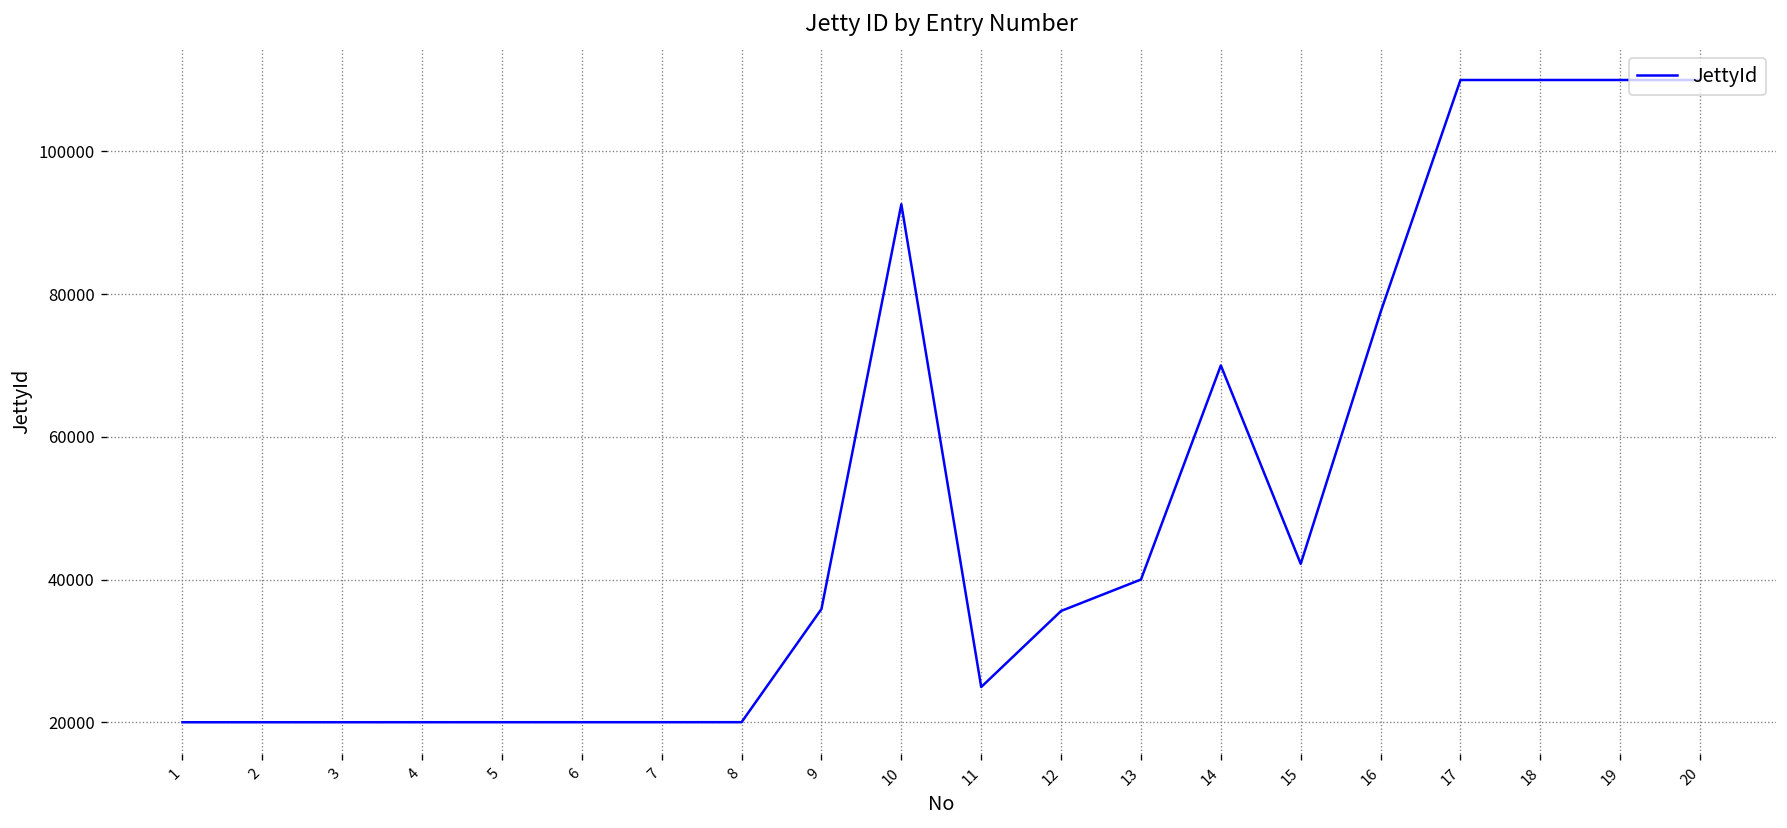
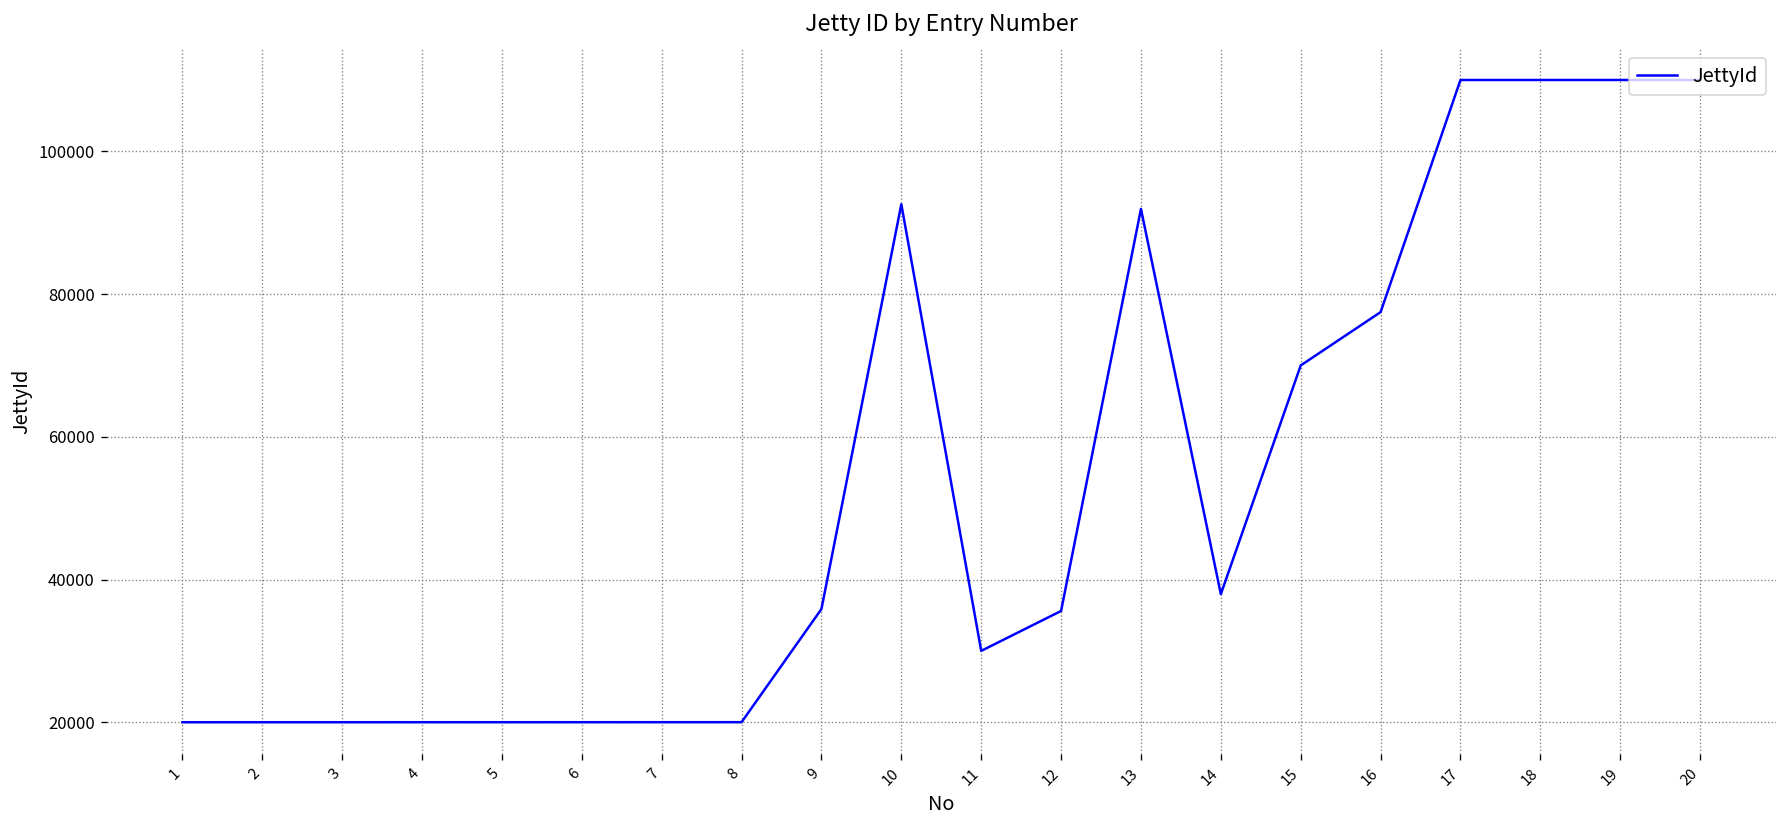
  {
    "1": 20000,
    "2": 20000,
    "3": 20000,
    "4": 20000,
    "5": 20000,
    "6": 20000,
    "7": 20000,
    "8": 20000,
    "9": 36000,
    "10": 93000,
-   "11": 25000,
+   "11": 30000,
    "12": 36000,
-   "13": 40000,
-   "14": 70000,
-   "15": 42000,
+   "13": 92000,
+   "14": 38000,
+   "15": 70000,
    "16": 77000,
    "17": 110000,
    "18": 110000,
    "19": 110000
  }
